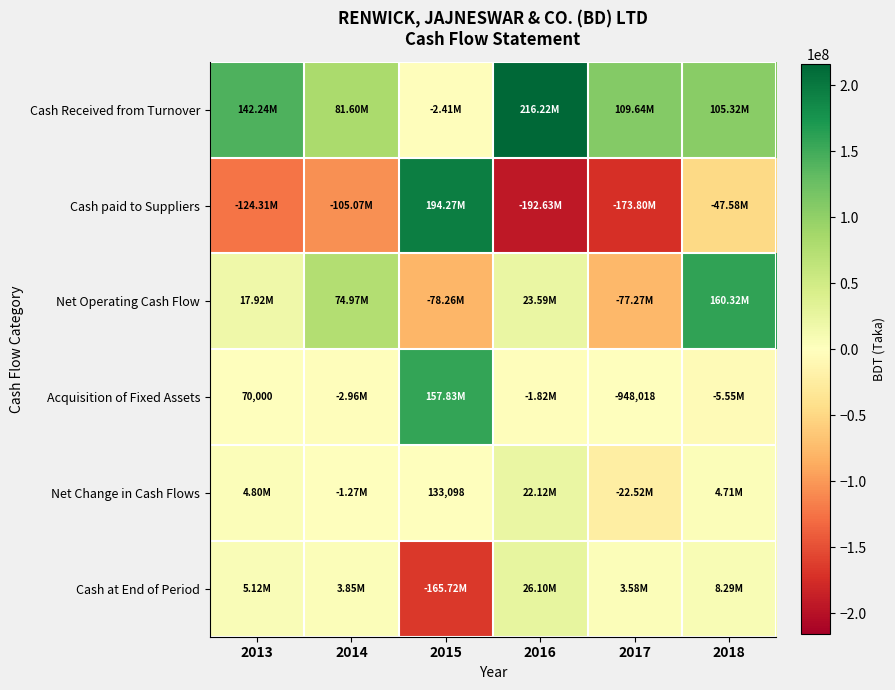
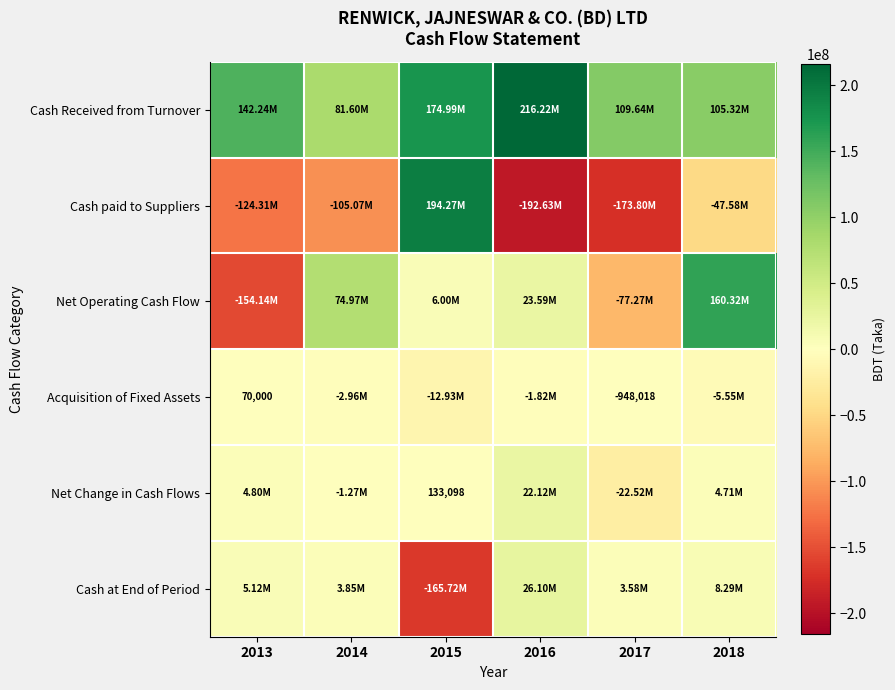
  {
    "Cash Received from Turnover": {
      "2013": "142.24M",
      "2014": "81.60M",
-     "2015": "-2.41M",
+     "2015": "174.99M",
      "2016": "216.22M",
      "2017": "109.64M",
      "2018": "105.32M"
    },
    "Cash paid to Suppliers": {
      "2013": "-124.31M",
      "2014": "-105.07M",
      "2015": "194.27M",
      "2016": "-192.63M",
      "2017": "-173.80M",
      "2018": "-47.58M"
    },
    "Net Operating Cash Flow": {
-     "2013": "17.92M",
+     "2013": "-154.14M",
      "2014": "74.97M",
-     "2015": "-78.26M",
+     "2015": "6.00M",
      "2016": "23.59M",
      "2017": "-77.27M",
      "2018": "160.32M"
    },
    "Acquisition of Fixed Assets": {
      "2013": "70,000",
      "2014": "-2.96M",
-     "2015": "157.83M",
+     "2015": "-12.93M",
      "2016": "-1.82M",
      "2017": "-948,018",
      "2018": "-5.55M"
    },
    "Net Change in Cash Flows": {
      "2013": "4.80M",
      "2014": "-1.27M",
      "2015": "133,098",
      "2016": "22.12M",
      "2017": "-22.52M",
      "2018": "4.71M"
    },
    "Cash at End of Period": {
      "2013": "5.12M",
      "2014": "3.85M",
      "2015": "-165.72M",
      "2016": "26.10M",
      "2017": "3.58M",
      "2018": "8.29M"
    }
  }
